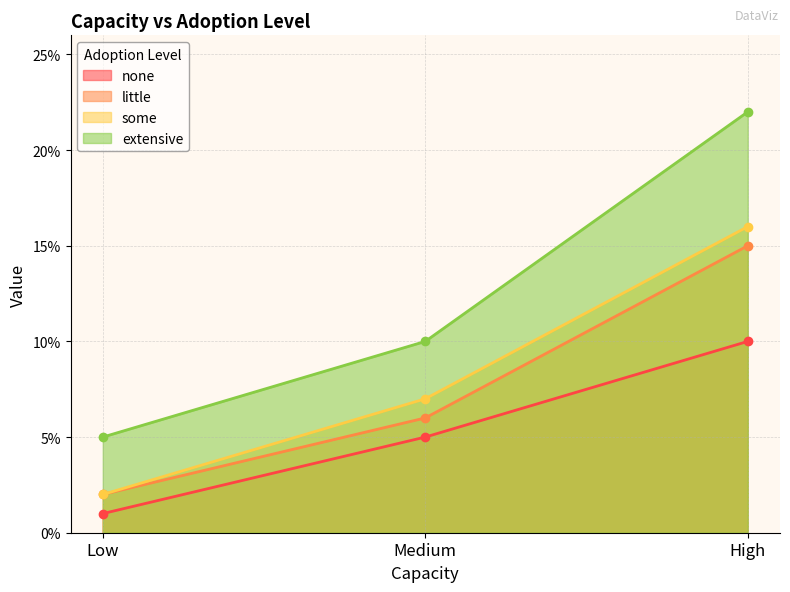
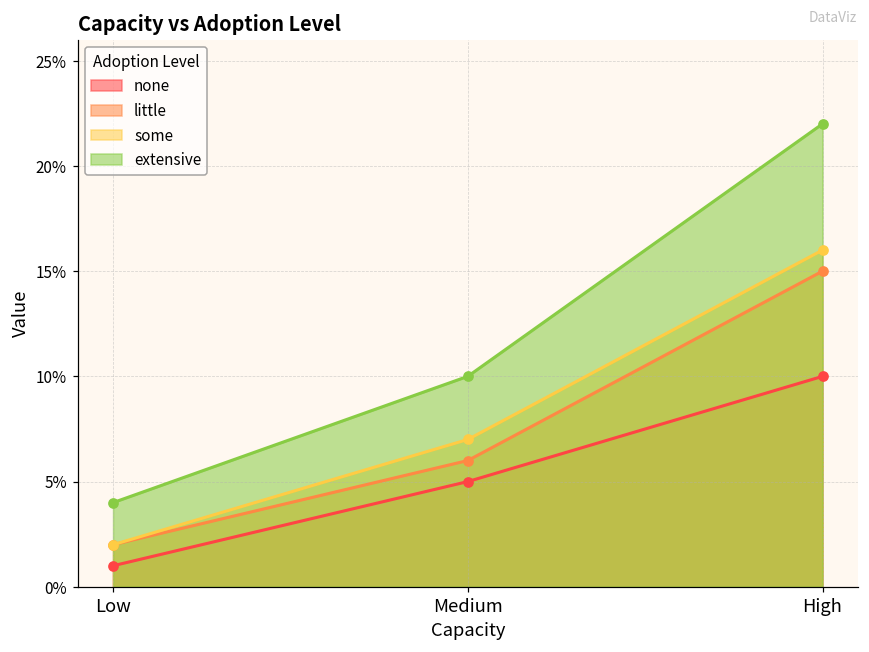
  {
    "extensive": {
-     "Low": "5.0%",
+     "Low": "4.0%",
      "Medium": "10.0%",
      "High": "22.0%"
    }
  }
